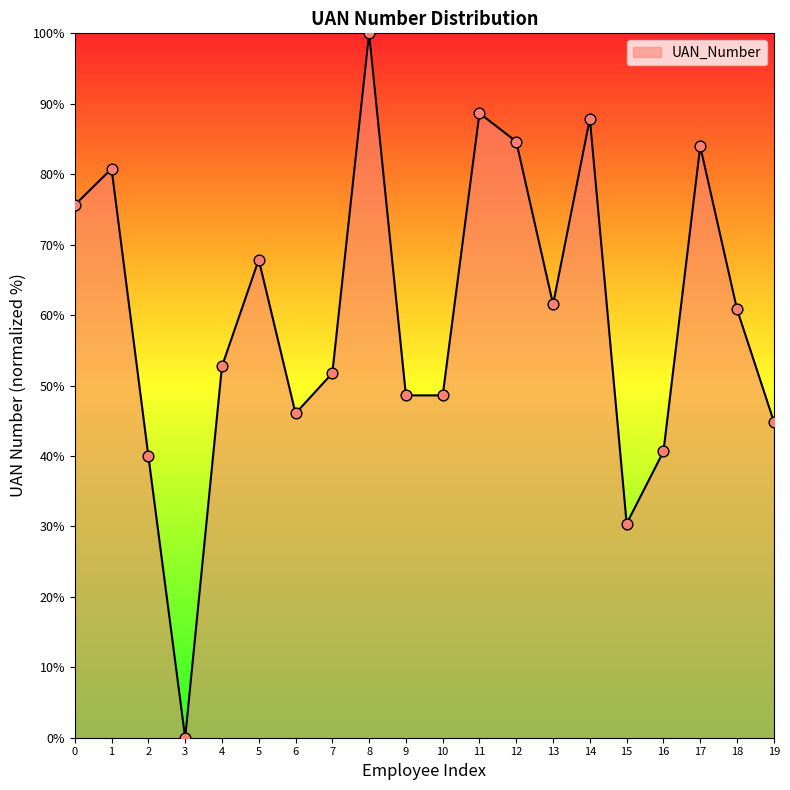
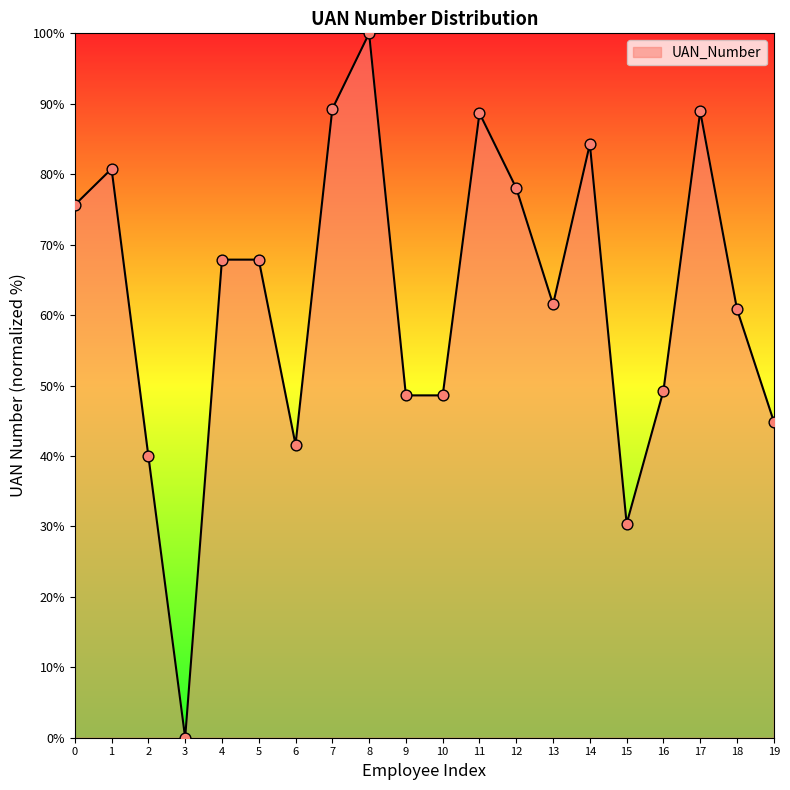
  {
    "0": "76%",
    "1": "81%",
    "2": "40%",
    "3": "0%",
-   "4": "53%",
+   "4": "68%",
    "5": "68%",
-   "6": "46%",
-   "7": "52%",
+   "6": "42%",
+   "7": "89%",
    "8": "100%",
    "9": "49%",
    "10": "49%",
    "11": "89%",
-   "12": "85%",
+   "12": "78%",
    "13": "62%",
-   "14": "88%",
+   "14": "84%",
    "15": "30%",
-   "16": "41%",
-   "17": "84%",
+   "16": "49%",
+   "17": "89%",
    "18": "61%",
    "19": "45%"
  }
